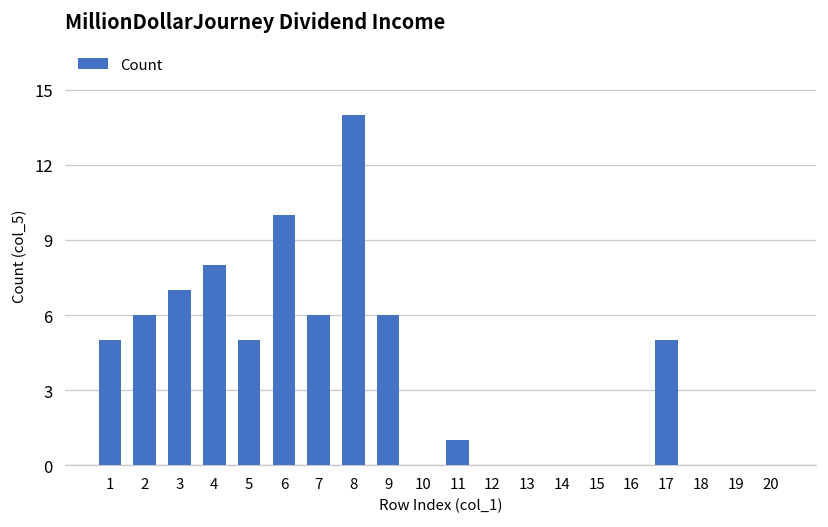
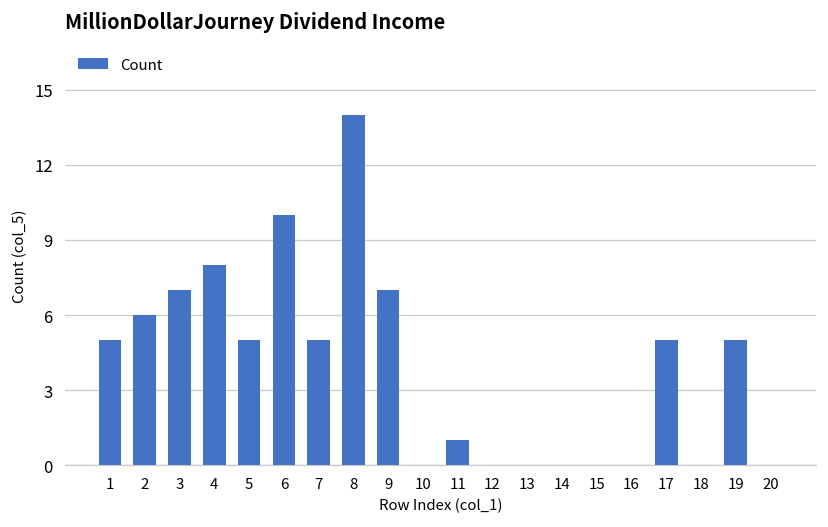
  {
    "1": 5,
    "2": 6,
    "3": 7,
    "4": 8,
    "5": 5,
    "6": 10,
-   "7": 6,
+   "7": 5,
    "8": 14,
-   "9": 6,
+   "9": 7,
    "10": 0,
    "11": 1,
    "12": 0,
    "13": 0,
    "14": 0,
    "15": 0,
    "16": 0,
    "17": 5,
    "18": 0,
-   "19": 0,
+   "19": 5,
    "20": 0
  }
